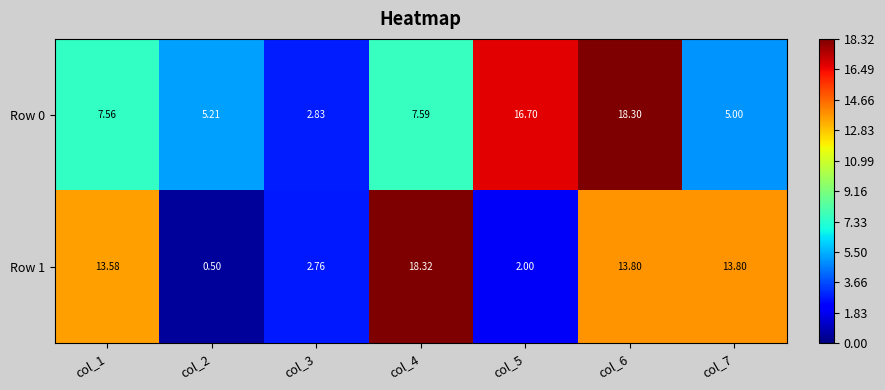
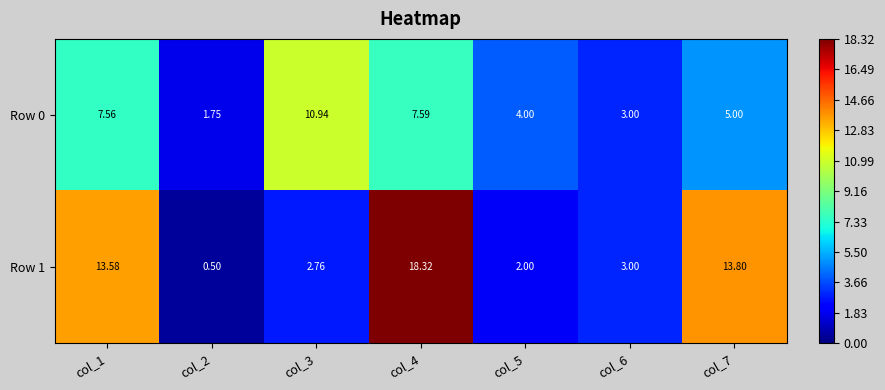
  {
    "Row 0": {
      "col_1": 7.56,
-     "col_2": 5.21,
-     "col_3": 2.83,
+     "col_2": 1.75,
+     "col_3": 10.94,
      "col_4": 7.59,
-     "col_5": 16.70,
-     "col_6": 18.30,
+     "col_5": 4.00,
+     "col_6": 3.00,
      "col_7": 5.00
    },
    "Row 1": {
      "col_1": 13.58,
      "col_2": 0.50,
      "col_3": 2.76,
      "col_4": 18.32,
      "col_5": 2.00,
-     "col_6": 13.80,
+     "col_6": 3.00,
      "col_7": 13.80
    }
  }
